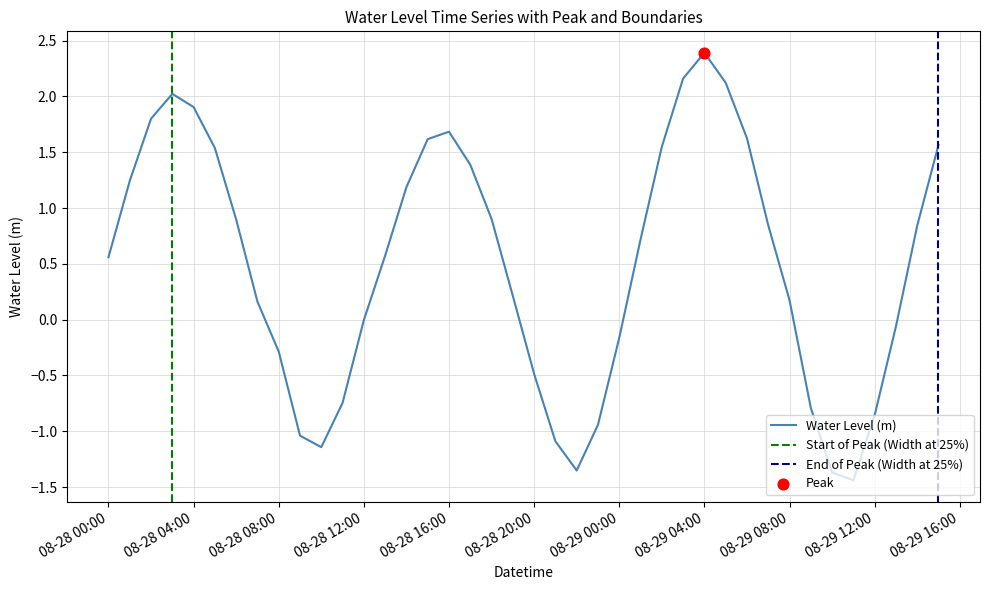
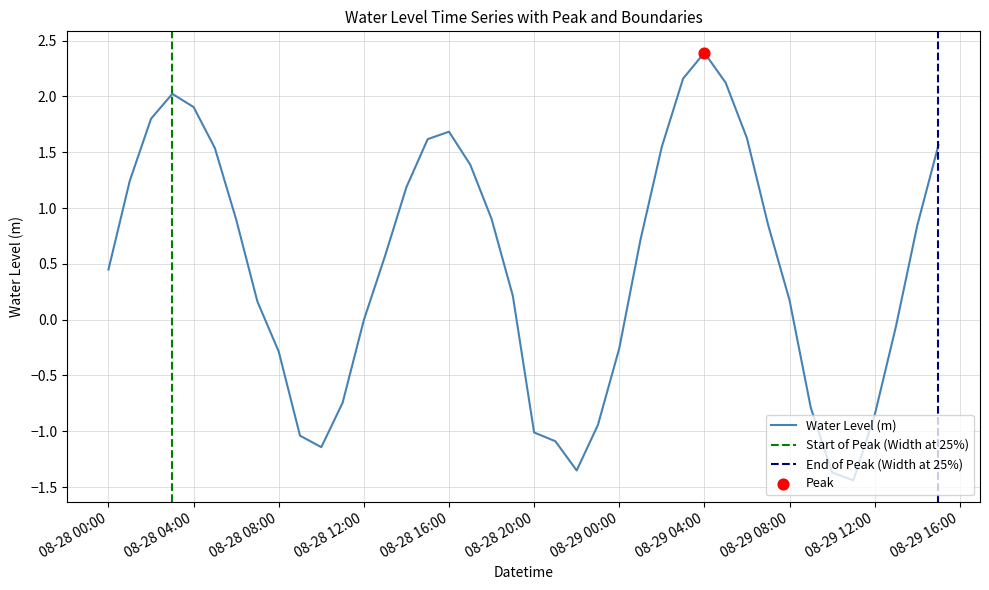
  {
    "Water Level (m)": {
-     "08-28 00:00": 0.56,
+     "08-28 00:00": 0.45,
      "08-28 04:00": 1.90,
      "08-28 08:00": -0.29,
      "08-28 12:00": 0.00,
      "08-28 16:00": 1.68,
-     "08-28 20:00": -0.49,
-     "08-29 00:00": -0.16,
+     "08-28 20:00": -1.01,
+     "08-29 00:00": -0.26,
      "08-29 08:00": 0.17
    }
  }
